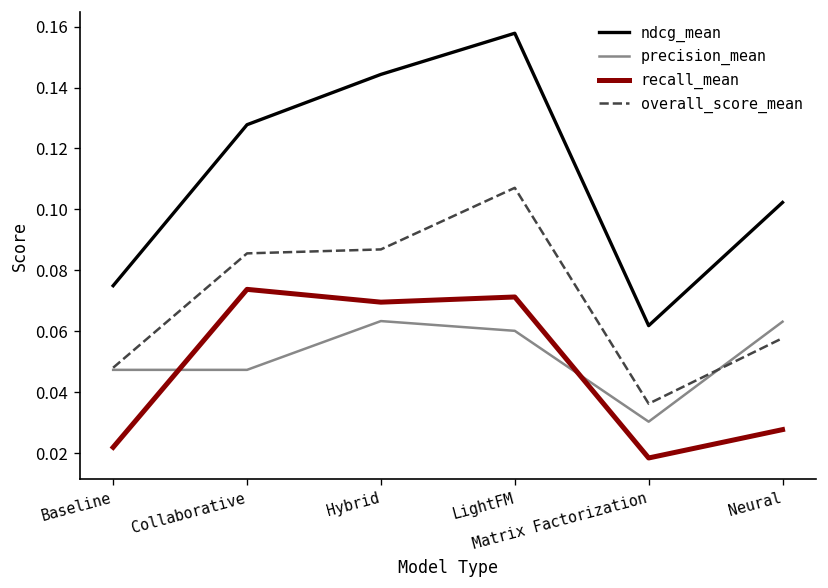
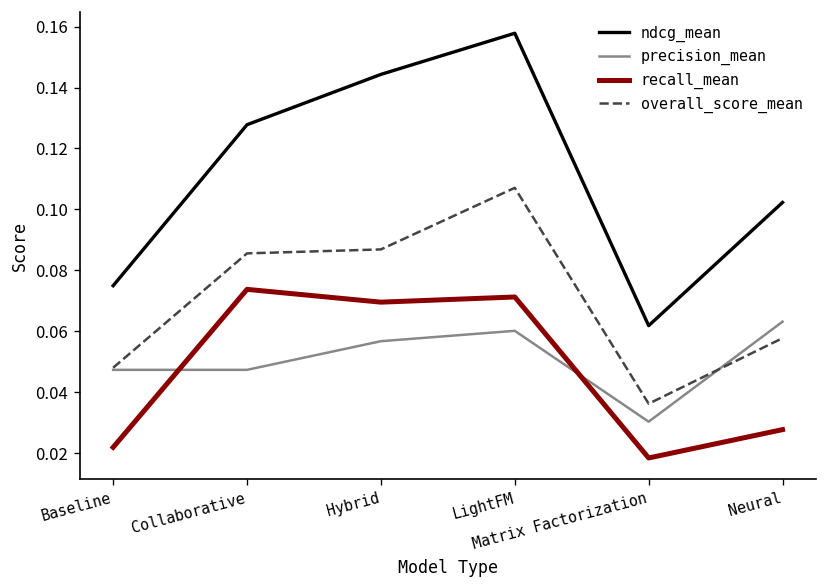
  {
    "ndcg_mean": {
      "Baseline": 0.075,
      "Collaborative": 0.128,
      "Hybrid": 0.144,
      "LightFM": 0.158,
      "Matrix Factorization": 0.062,
      "Neural": 0.102
    },
    "precision_mean": {
      "Collaborative": 0.047,
-     "Hybrid": 0.063,
+     "Hybrid": 0.057,
      "LightFM": 0.060,
      "Matrix Factorization": 0.030,
      "Neural": 0.063
    },
    "recall_mean": {
      "Baseline": 0.022,
      "Collaborative": 0.074,
      "Hybrid": 0.070,
      "LightFM": 0.071,
      "Matrix Factorization": 0.019,
      "Neural": 0.028
    },
    "overall_score_mean": {
      "Collaborative": 0.086,
      "Hybrid": 0.087,
      "LightFM": 0.107,
      "Matrix Factorization": 0.036,
      "Neural": 0.058
    }
  }
